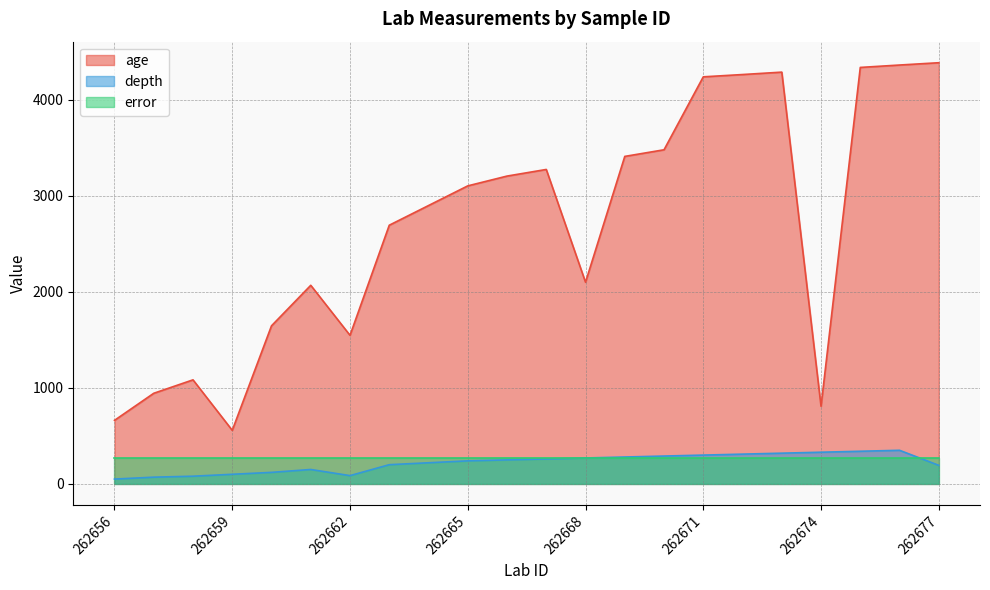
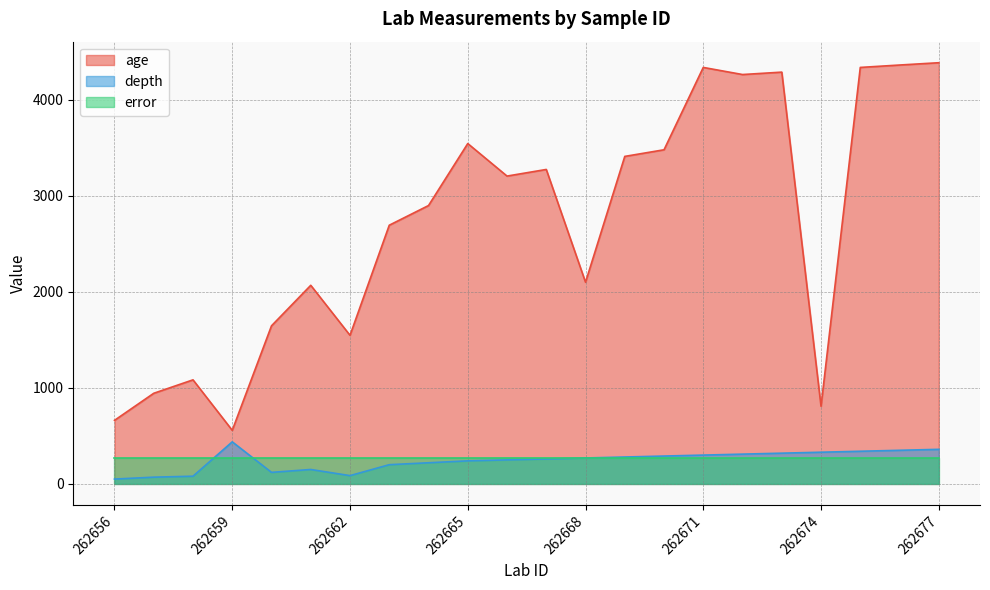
  {
    "age": {
      "262656": 700,
      "262659": 600,
      "262662": 1500,
-     "262665": 3100,
+     "262665": 3500,
      "262668": 2100,
-     "262671": 4200,
+     "262671": 4300,
      "262674": 800,
      "262677": 4400
    },
    "depth": {
      "262656": 100,
-     "262659": 100,
+     "262659": 400,
      "262662": 100,
      "262671": 300,
      "262674": 300,
-     "262677": 200
+     "262677": 400
    },
    "error": {
      "262656": 300,
      "262659": 300,
      "262662": 300,
      "262671": 300,
      "262674": 300,
      "262677": 300
    }
  }
